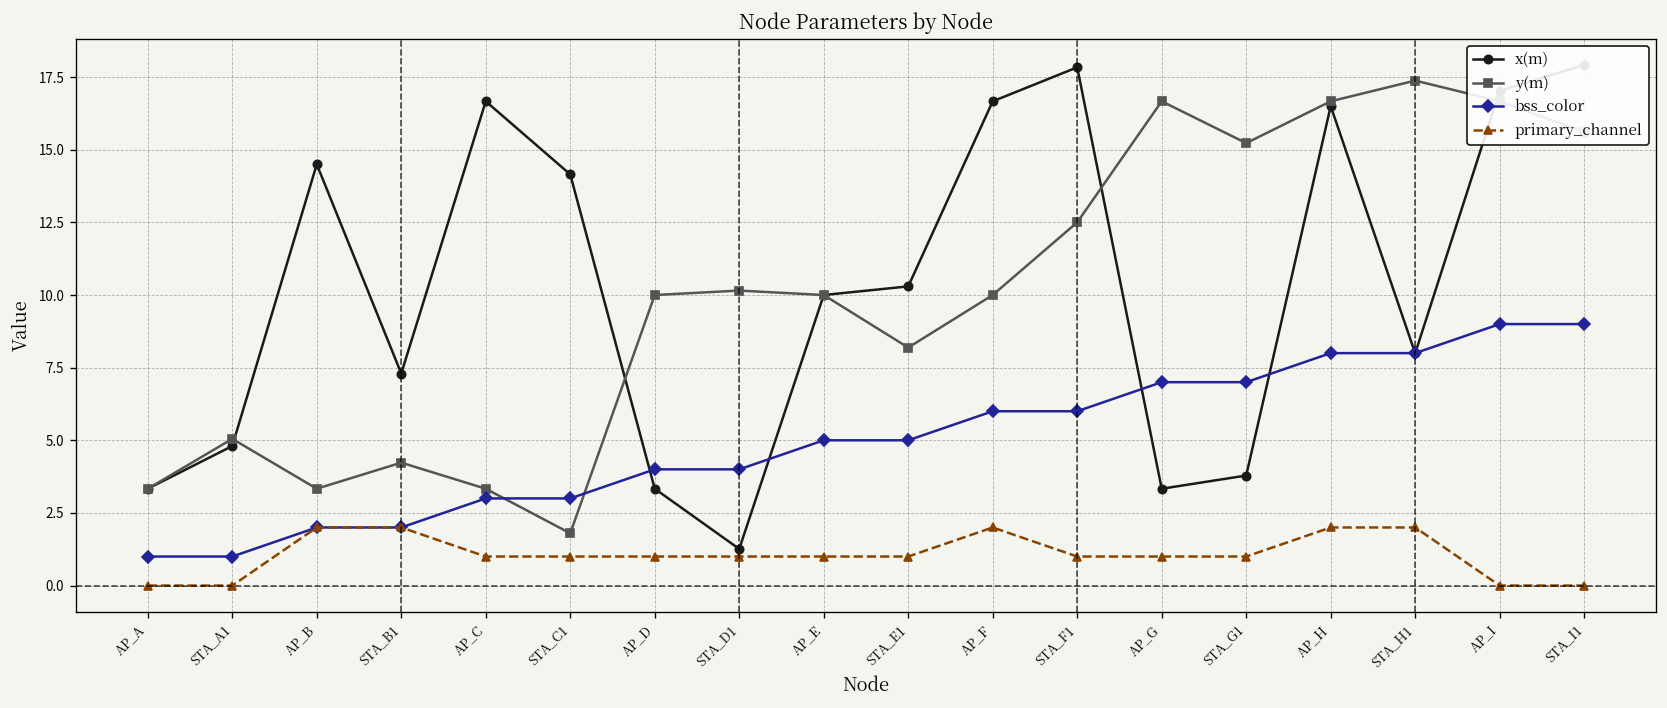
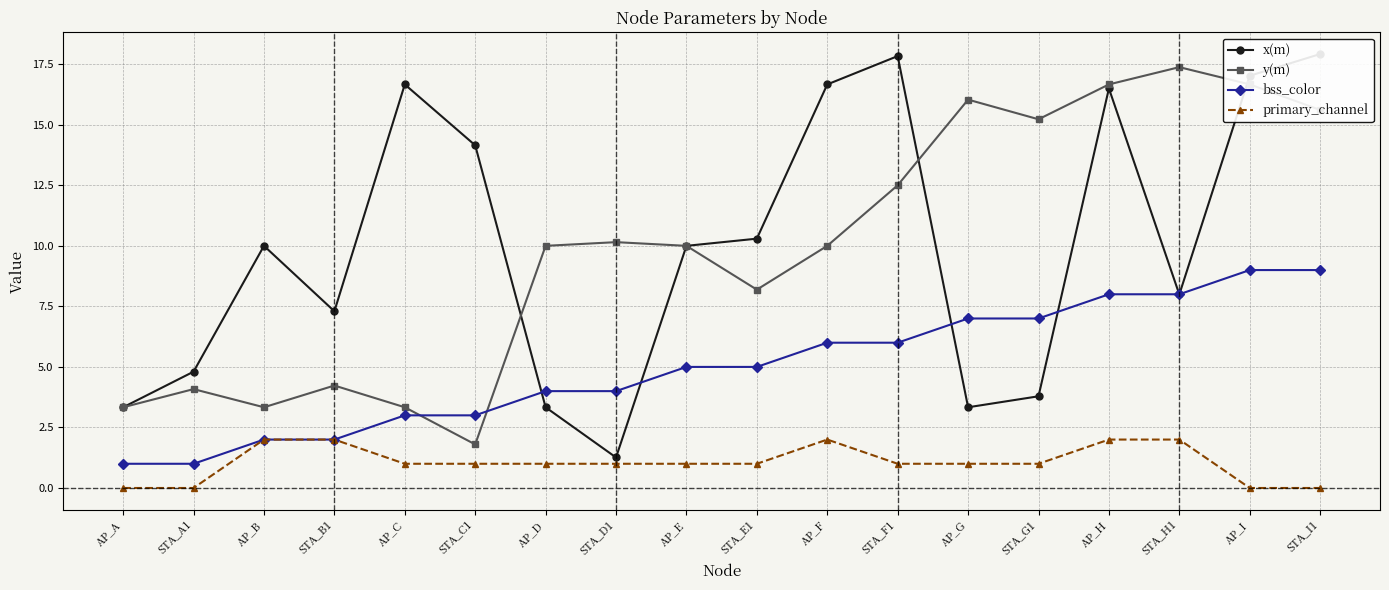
  {
    "x(m)": {
      "STA_A1": 4.8,
-     "AP_B": 14.5,
+     "AP_B": 10.0,
      "STA_B1": 7.3,
      "AP_C": 16.7,
      "STA_C1": 14.2,
      "AP_D": 3.3,
      "STA_D1": 1.3,
      "STA_E1": 10.3,
      "AP_F": 16.7,
      "STA_F1": 17.8,
      "AP_G": 3.3,
      "STA_G1": 3.8,
      "AP_H": 16.5
    },
    "y(m)": {
-     "STA_A1": 5.1,
+     "STA_A1": 4.1,
      "AP_B": 3.3,
      "STA_B1": 4.2,
      "AP_C": 3.3,
      "STA_C1": 1.8,
      "AP_D": 10.0,
      "STA_D1": 10.2,
      "STA_E1": 8.2,
      "AP_F": 10.0,
      "STA_F1": 12.5,
-     "AP_G": 16.7,
+     "AP_G": 16.0,
      "STA_G1": 15.2,
      "AP_H": 16.7,
      "STA_H1": 17.4
    },
    "bss_color": {
      "AP_A": 1.0,
      "STA_A1": 1.0,
      "AP_C": 3.0,
      "STA_C1": 3.0,
      "AP_D": 4.0,
      "STA_D1": 4.0,
      "AP_E": 5.0,
      "STA_E1": 5.0,
      "AP_F": 6.0,
      "STA_F1": 6.0,
      "AP_G": 7.0,
      "STA_G1": 7.0,
      "AP_H": 8.0,
      "AP_I": 9.0,
      "STA_I1": 9.0
    },
    "primary_channel": {
      "AP_A": 0.0,
      "STA_A1": 0.0,
      "AP_C": 1.0,
      "STA_C1": 1.0,
      "AP_D": 1.0,
      "STA_D1": 1.0,
      "AP_E": 1.0,
      "STA_E1": 1.0,
      "AP_F": 2.0,
      "STA_F1": 1.0,
      "AP_G": 1.0,
      "STA_G1": 1.0,
      "AP_H": 2.0,
      "STA_H1": 2.0,
      "AP_I": 0.0,
      "STA_I1": 0.0
    }
  }
